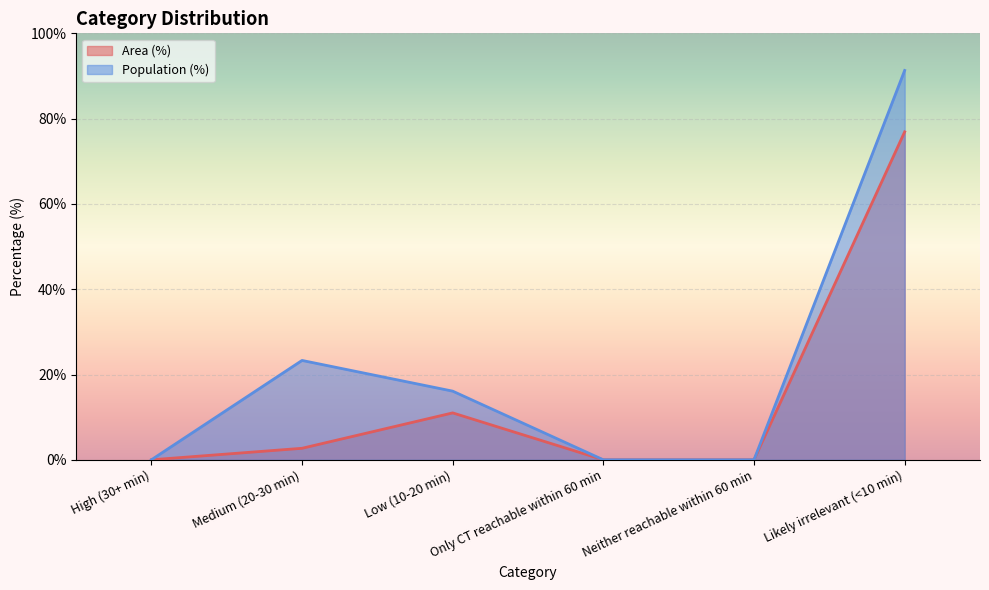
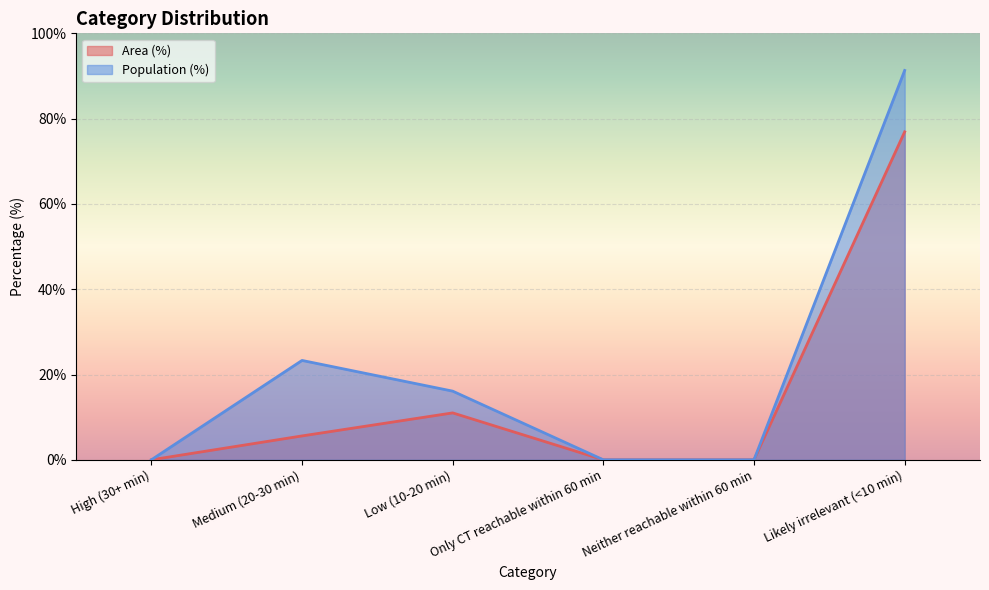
  {
    "Area (%)": {
-     "Medium (20-30 min)": "3%",
+     "Medium (20-30 min)": "6%",
      "Low (10-20 min)": "11%",
      "Likely irrelevant (<10 min)": "77%"
    },
    "Population (%)": {
      "Medium (20-30 min)": "23%",
      "Low (10-20 min)": "16%",
      "Likely irrelevant (<10 min)": "91%"
    }
  }
